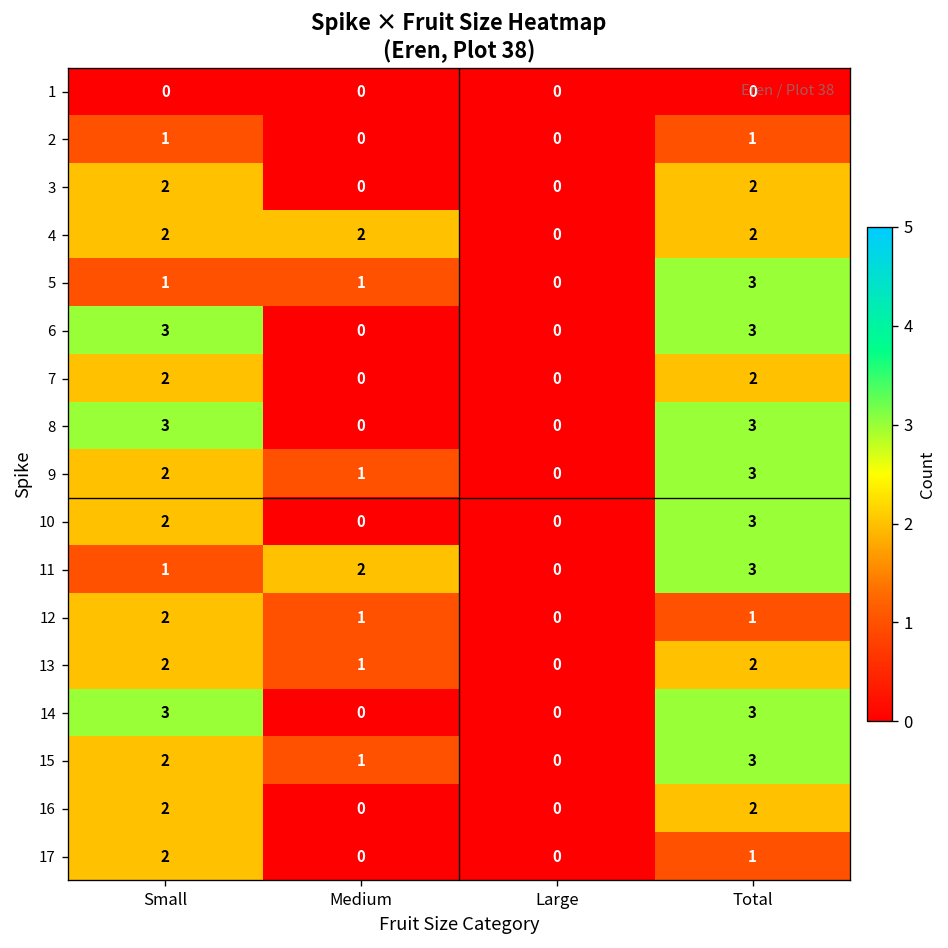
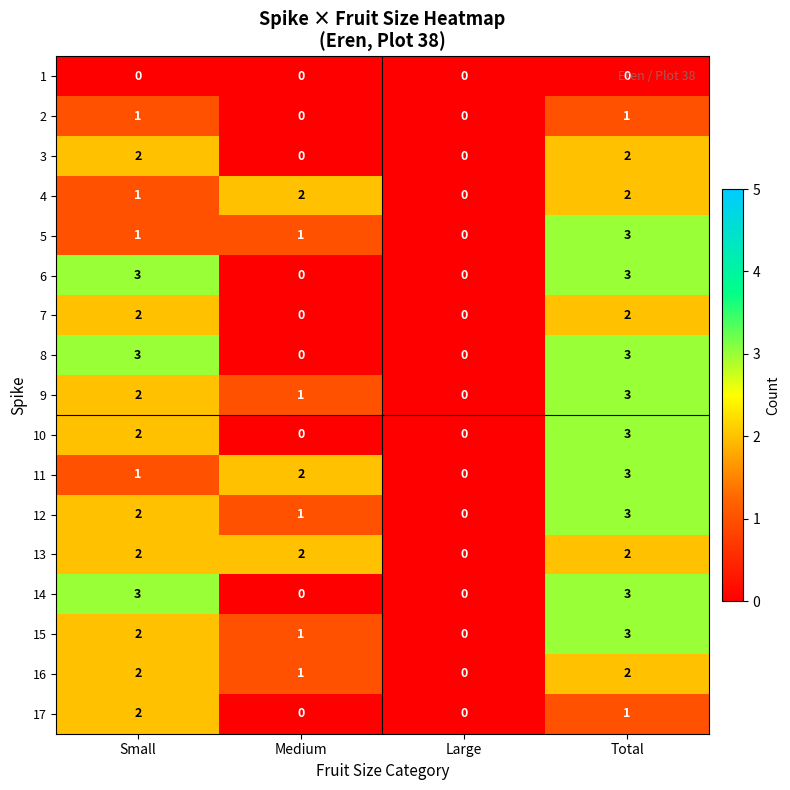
  {
    "1": {
      "Small": 0,
      "Medium": 0,
      "Large": 0,
      "Total": 38
    },
    "2": {
      "Small": 1,
      "Medium": 0,
      "Large": 0,
      "Total": 1
    },
    "3": {
      "Small": 2,
      "Medium": 0,
      "Large": 0,
      "Total": 2
    },
    "4": {
-     "Small": 2,
+     "Small": 1,
      "Medium": 2,
      "Large": 0,
      "Total": 2
    },
    "5": {
      "Small": 1,
      "Medium": 1,
      "Large": 0,
      "Total": 3
    },
    "6": {
      "Small": 3,
      "Medium": 0,
      "Large": 0,
      "Total": 3
    },
    "7": {
      "Small": 2,
      "Medium": 0,
      "Large": 0,
      "Total": 2
    },
    "8": {
      "Small": 3,
      "Medium": 0,
      "Large": 0,
      "Total": 3
    },
    "9": {
      "Small": 2,
      "Medium": 1,
      "Large": 0,
      "Total": 3
    },
    "10": {
      "Small": 2,
      "Medium": 0,
      "Large": 0,
      "Total": 3
    },
    "11": {
      "Small": 1,
      "Medium": 2,
      "Large": 0,
      "Total": 3
    },
    "12": {
      "Small": 2,
      "Medium": 1,
      "Large": 0,
-     "Total": 1
+     "Total": 3
    },
    "13": {
      "Small": 2,
-     "Medium": 1,
+     "Medium": 2,
      "Large": 0,
      "Total": 2
    },
    "14": {
      "Small": 3,
      "Medium": 0,
      "Large": 0,
      "Total": 3
    },
    "15": {
      "Small": 2,
      "Medium": 1,
      "Large": 0,
      "Total": 3
    },
    "16": {
      "Small": 2,
-     "Medium": 0,
+     "Medium": 1,
      "Large": 0,
      "Total": 2
    },
    "17": {
      "Small": 2,
      "Medium": 0,
      "Large": 0,
      "Total": 1
    }
  }
